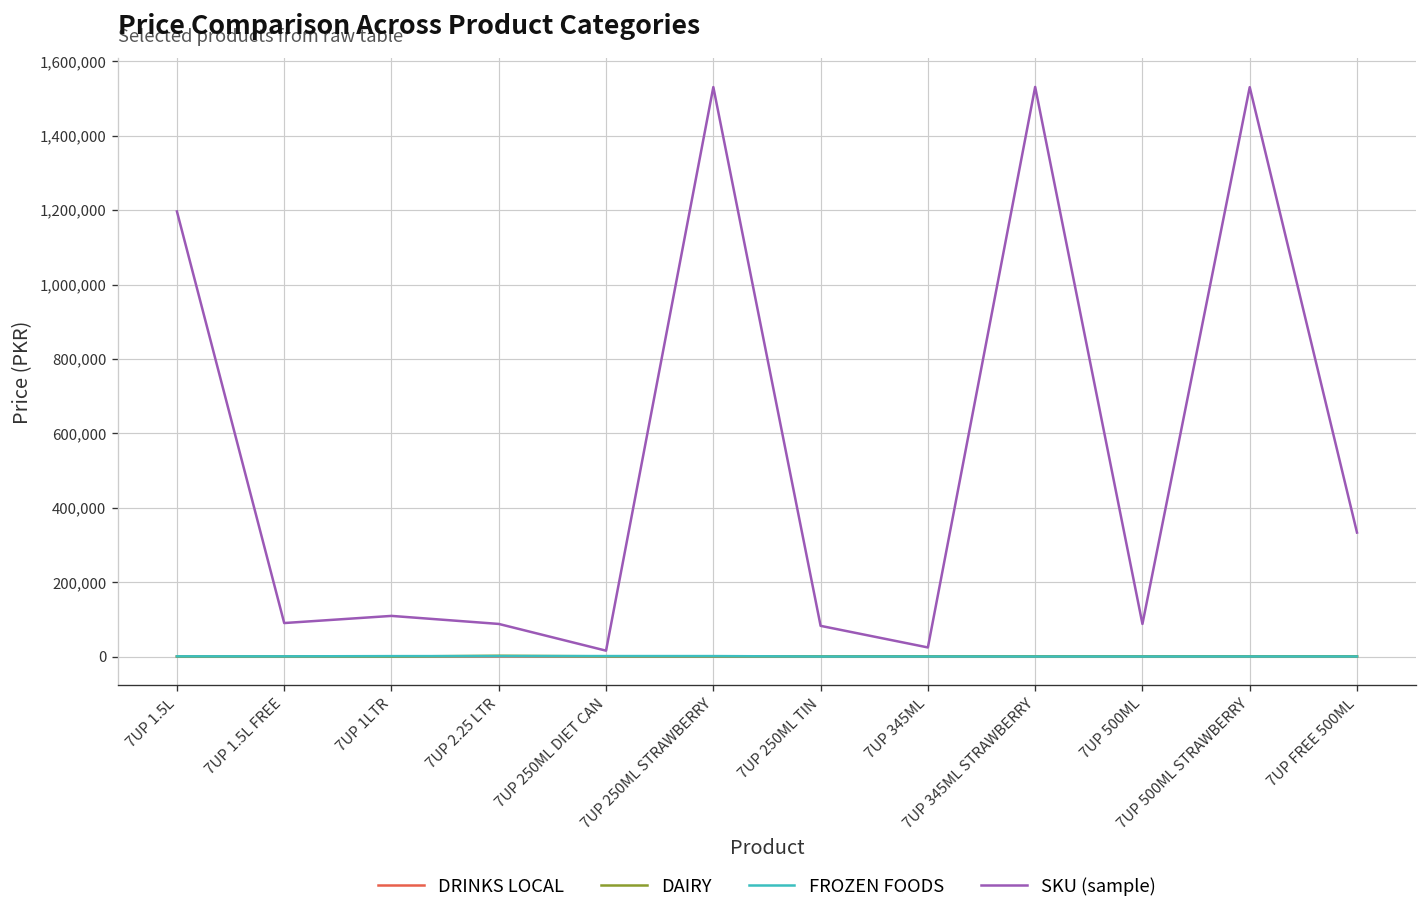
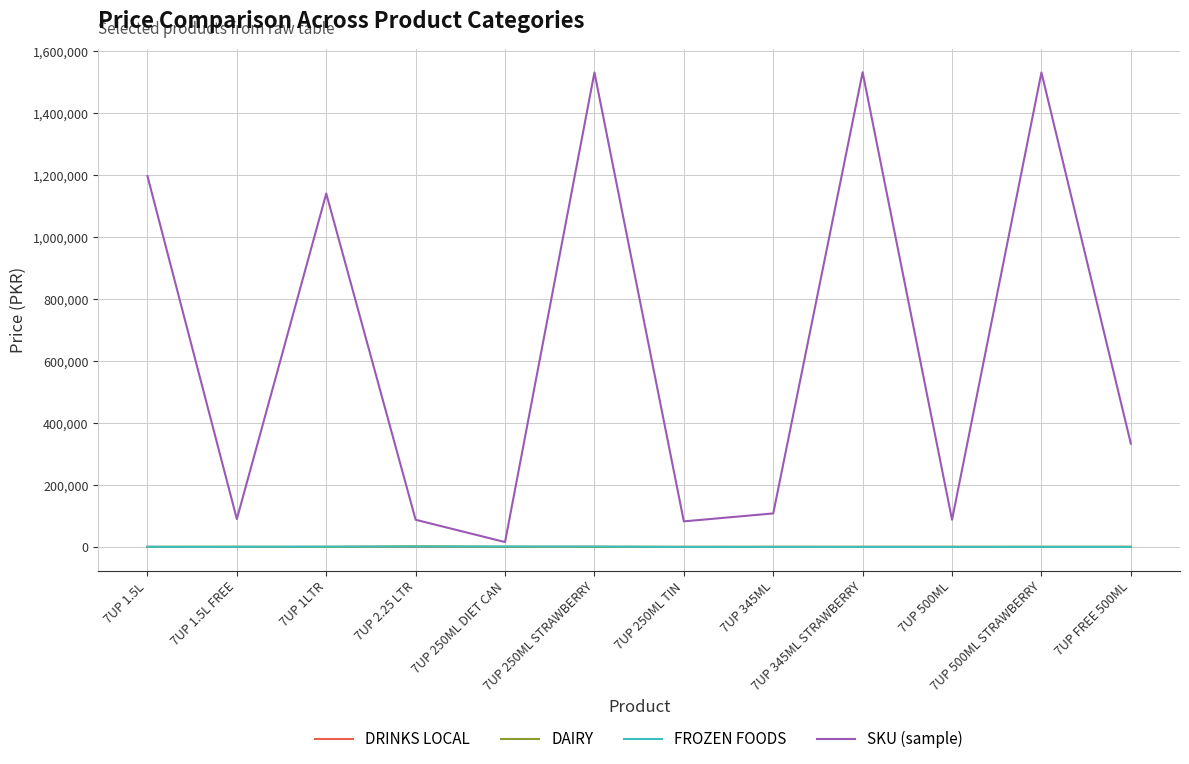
  {
    "FROZEN FOODS": {
      "7UP 1.5L": "0",
      "7UP 1.5L FREE": "0",
      "7UP 1LTR": "0",
      "7UP 2.25 LTR": "0",
      "7UP 250ML DIET CAN": "0",
      "7UP 250ML STRAWBERRY": "0",
      "7UP 250ML TIN": "0",
      "7UP 345ML": "0",
      "7UP 345ML STRAWBERRY": "0",
      "7UP 500ML": "0",
      "7UP 500ML STRAWBERRY": "0",
      "7UP FREE 500ML": "0"
    },
    "SKU (sample)": {
      "7UP 1.5L": "1,200,000",
      "7UP 1.5L FREE": "90,000",
-     "7UP 1LTR": "110,000",
+     "7UP 1LTR": "1,140,000",
      "7UP 2.25 LTR": "90,000",
      "7UP 250ML DIET CAN": "20,000",
      "7UP 250ML STRAWBERRY": "1,530,000",
      "7UP 250ML TIN": "80,000",
-     "7UP 345ML": "20,000",
+     "7UP 345ML": "110,000",
      "7UP 345ML STRAWBERRY": "1,530,000",
      "7UP 500ML": "90,000",
      "7UP 500ML STRAWBERRY": "1,530,000",
      "7UP FREE 500ML": "330,000"
    }
  }
